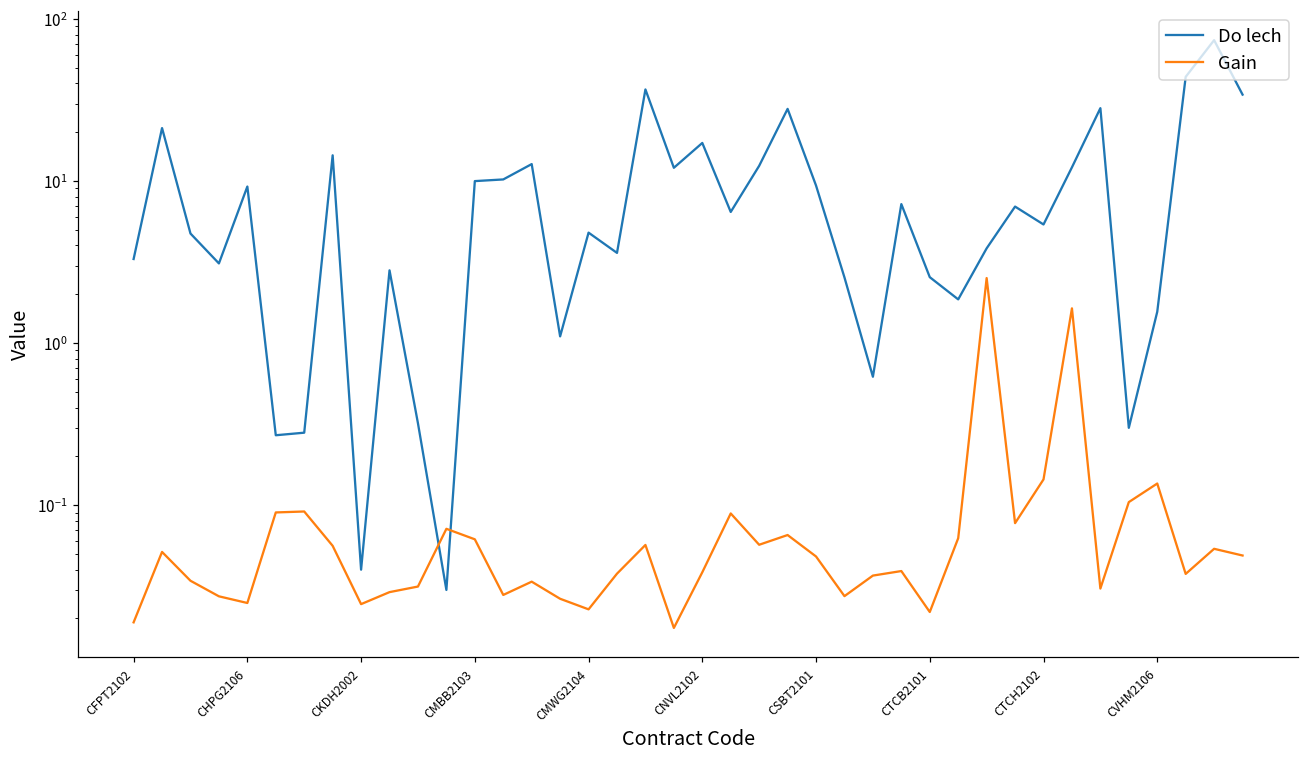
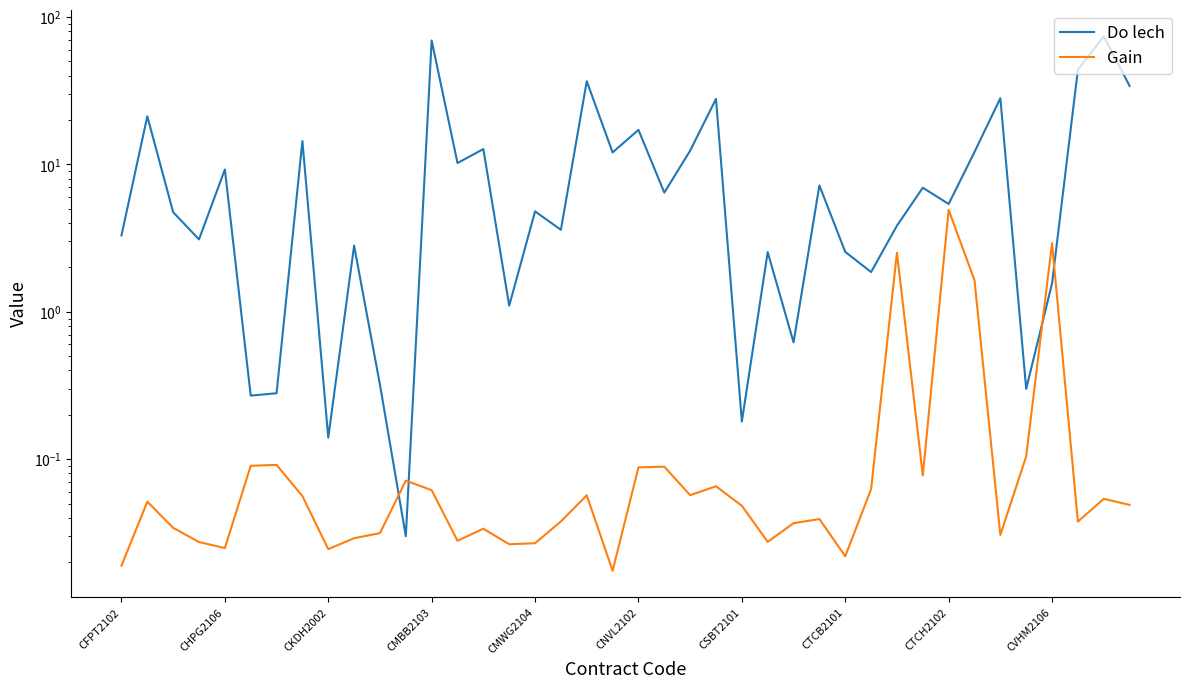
  {
    "Do lech": {
      "CFPT2102": 3.3,
      "CHPG2106": 9,
-     "CKDH2002": 0.04,
-     "CMBB2103": 10,
+     "CKDH2002": 0.14,
+     "CMBB2103": 70,
      "CMWG2104": 4.8,
      "CNVL2102": 17,
-     "CSBT2101": 9,
+     "CSBT2101": 0.18,
      "CTCB2101": 2.6,
      "CTCH2102": 5.4,
      "CVHM2106": 1.6
    },
    "Gain": {
      "CFPT2102": 0.019,
      "CHPG2106": 0.025,
      "CKDH2002": 0.025,
      "CMBB2103": 0.062,
-     "CMWG2104": 0.023,
-     "CNVL2102": 0.039,
+     "CMWG2104": 0.027,
+     "CNVL2102": 0.09,
      "CSBT2101": 0.048,
      "CTCB2101": 0.022,
-     "CTCH2102": 0.14,
-     "CVHM2106": 0.14
+     "CTCH2102": 4.9,
+     "CVHM2106": 2.9
    }
  }
